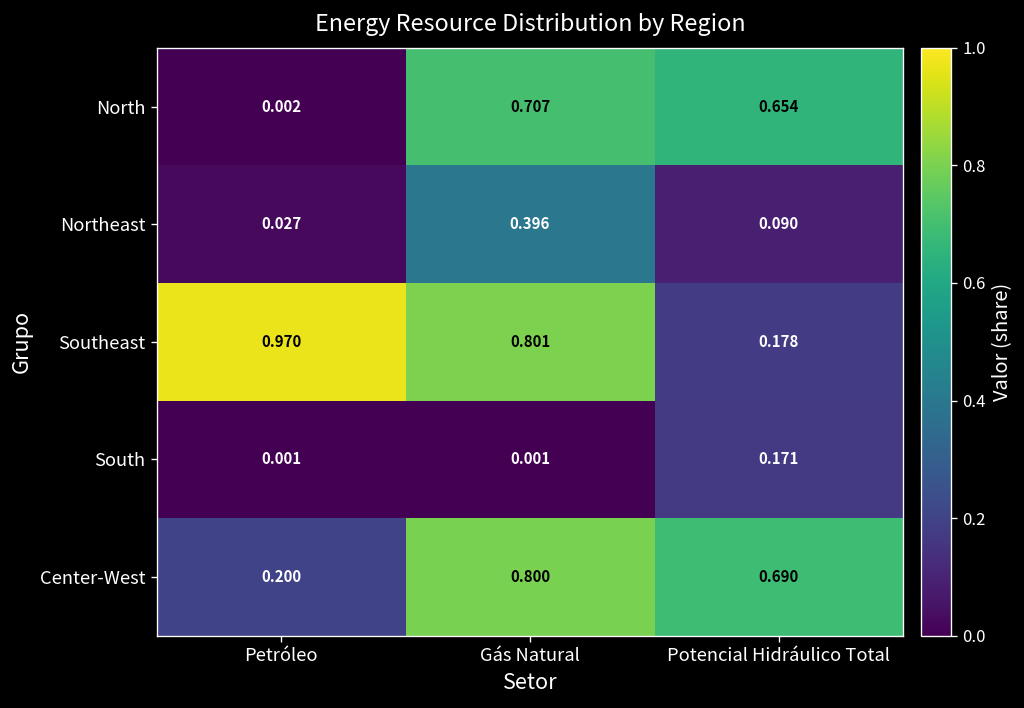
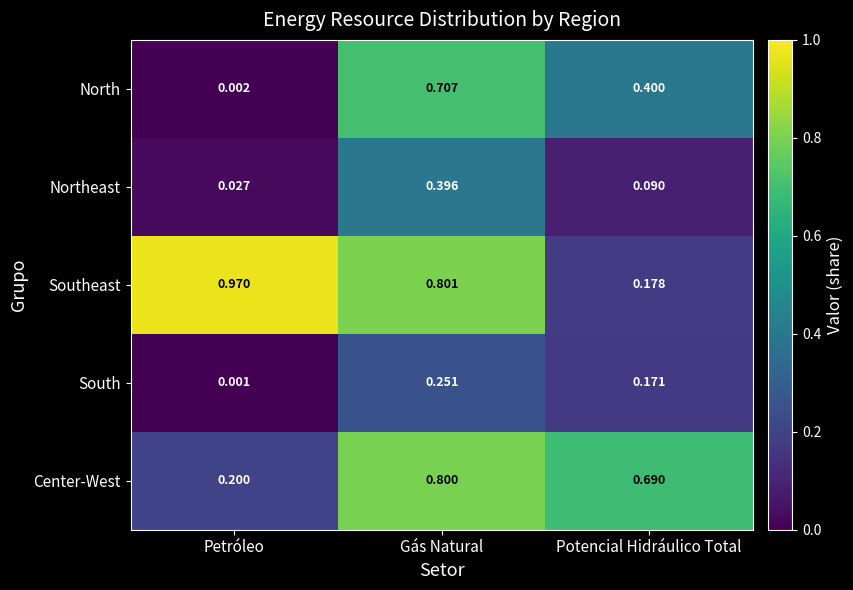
  {
    "North": {
      "Petróleo": 0.002,
      "Gás Natural": 0.707,
-     "Potencial Hidráulico Total": 0.654
+     "Potencial Hidráulico Total": 0.400
    },
    "Northeast": {
      "Petróleo": 0.027,
      "Gás Natural": 0.396,
      "Potencial Hidráulico Total": 0.090
    },
    "Southeast": {
      "Petróleo": 0.970,
      "Gás Natural": 0.801,
      "Potencial Hidráulico Total": 0.178
    },
    "South": {
      "Petróleo": 0.001,
-     "Gás Natural": 0.001,
+     "Gás Natural": 0.251,
      "Potencial Hidráulico Total": 0.171
    },
    "Center-West": {
      "Petróleo": 0.200,
      "Gás Natural": 0.800,
      "Potencial Hidráulico Total": 0.690
    }
  }
